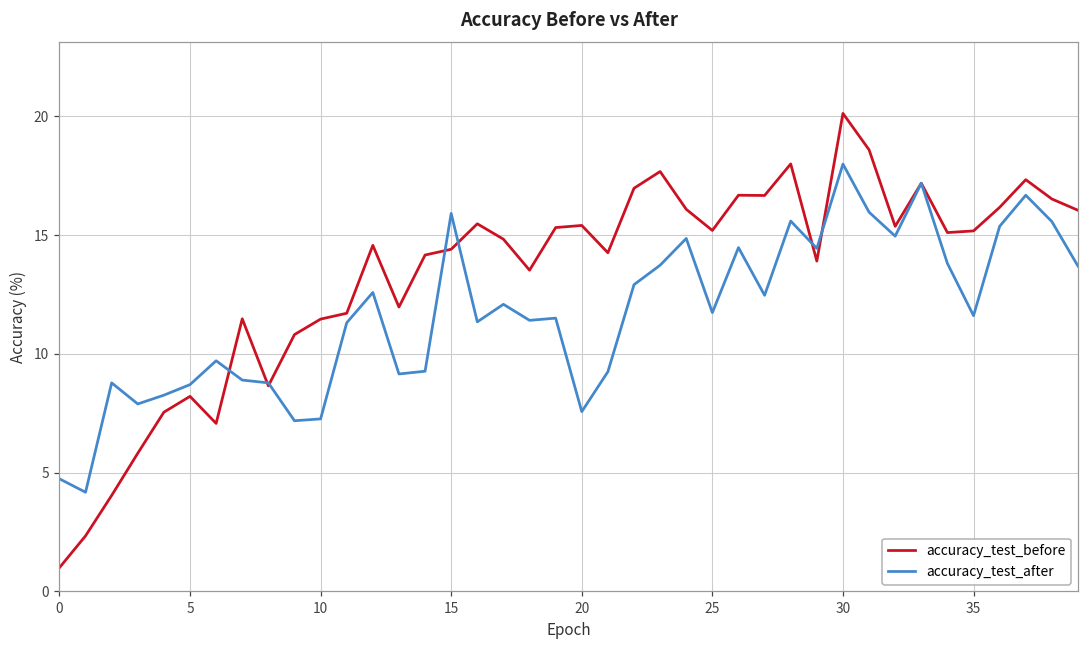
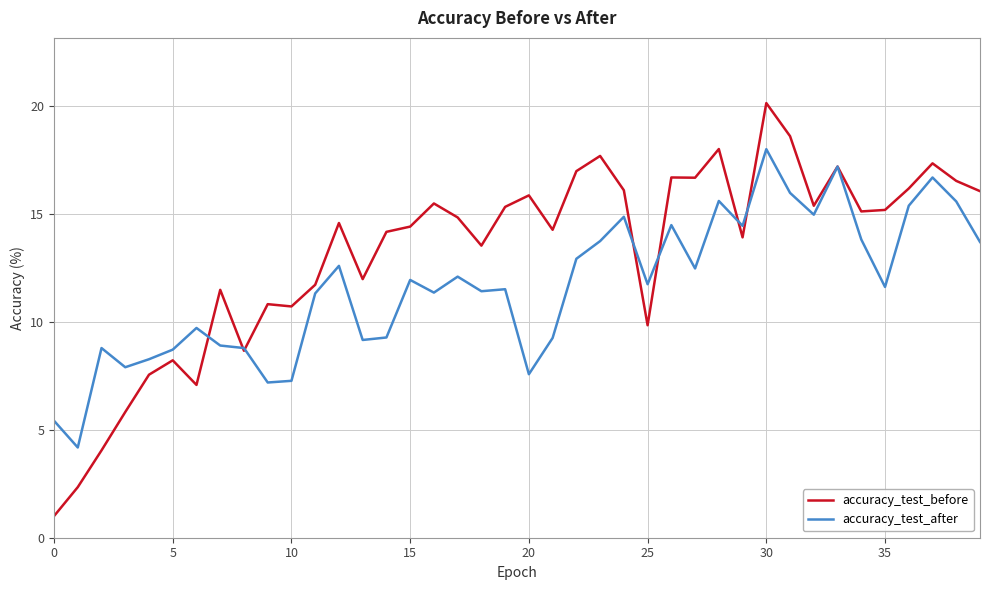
  {
    "accuracy_test_before": {
      "0": 1.0,
      "5": 8.2,
-     "10": 11.5,
+     "10": 10.7,
      "15": 14.4,
-     "20": 15.4,
-     "25": 15.2,
+     "20": 15.8,
+     "25": 9.8,
      "30": 20.1,
      "35": 15.2
    },
    "accuracy_test_after": {
-     "0": 4.7,
+     "0": 5.4,
      "5": 8.7,
      "10": 7.3,
-     "15": 15.9,
+     "15": 11.9,
      "20": 7.6,
      "25": 11.7,
      "30": 18.0,
      "35": 11.6
    }
  }
